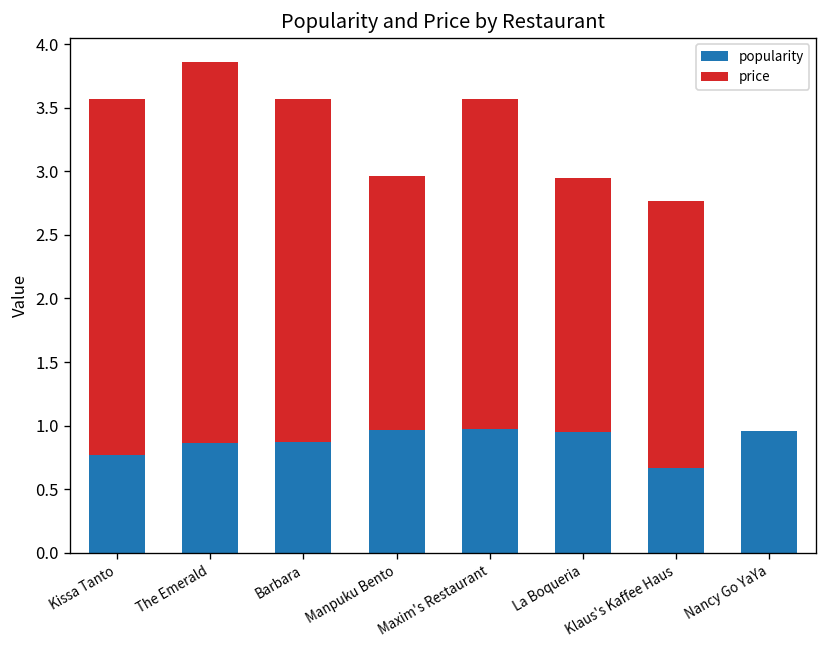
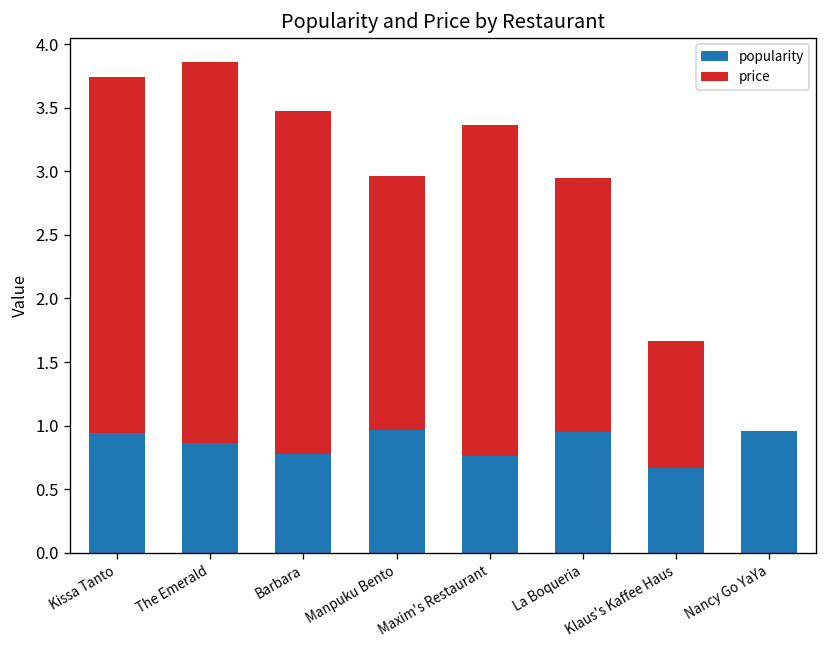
  {
    "popularity": {
-     "Kissa Tanto": 0.77,
+     "Kissa Tanto": 0.94,
      "The Emerald": 0.86,
-     "Barbara": 0.87,
+     "Barbara": 0.78,
      "Manpuku Bento": 0.96,
-     "Maxim's Restaurant": 0.97,
+     "Maxim's Restaurant": 0.76,
      "La Boqueria": 0.95,
      "Klaus's Kaffee Haus": 0.67,
      "Nancy Go YaYa": 0.96
    },
    "price": {
      "Kissa Tanto": 2.8,
      "The Emerald": 3.0,
      "Barbara": 2.7,
      "Manpuku Bento": 2.0,
      "Maxim's Restaurant": 2.6,
      "La Boqueria": 2.0,
-     "Klaus's Kaffee Haus": 2.1,
+     "Klaus's Kaffee Haus": 1.0,
      "Nancy Go YaYa": 0.0
    }
  }
